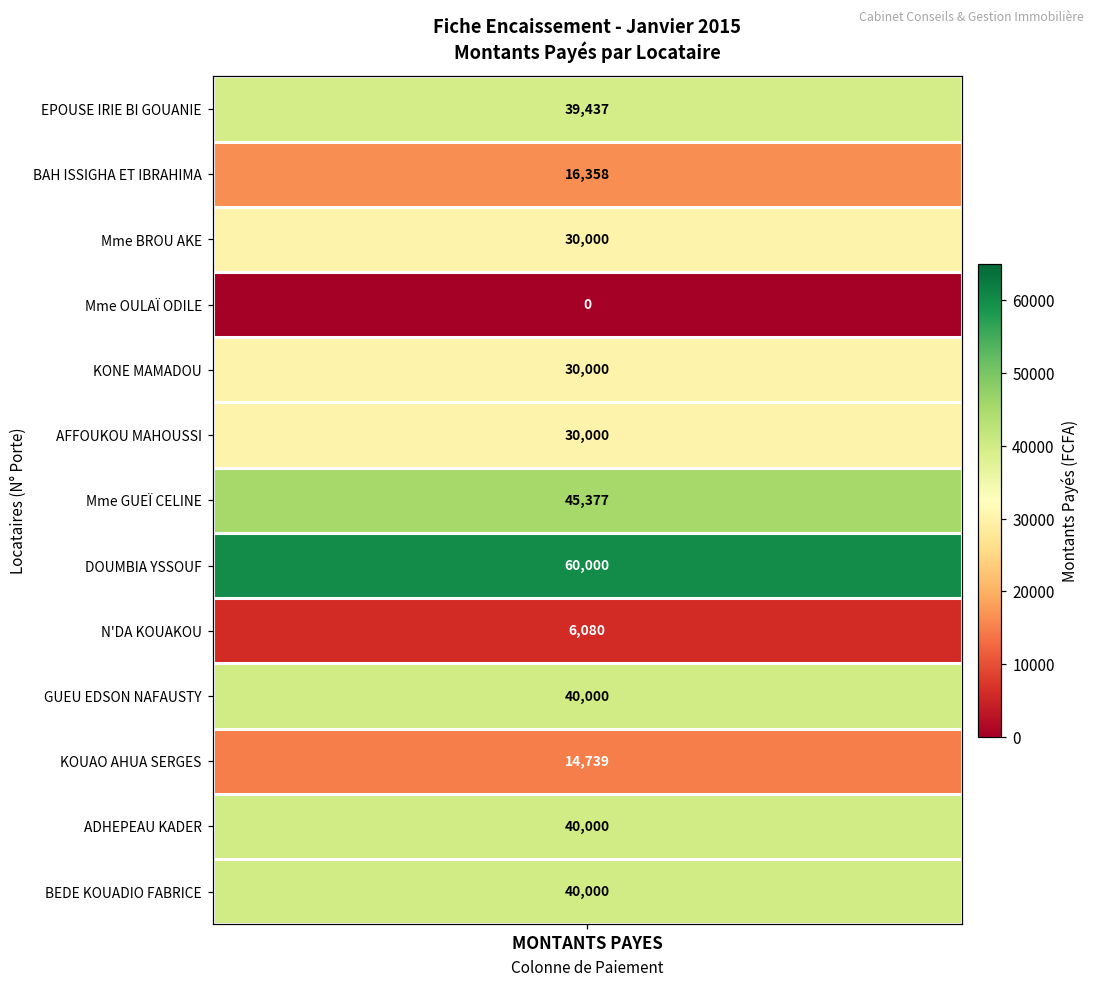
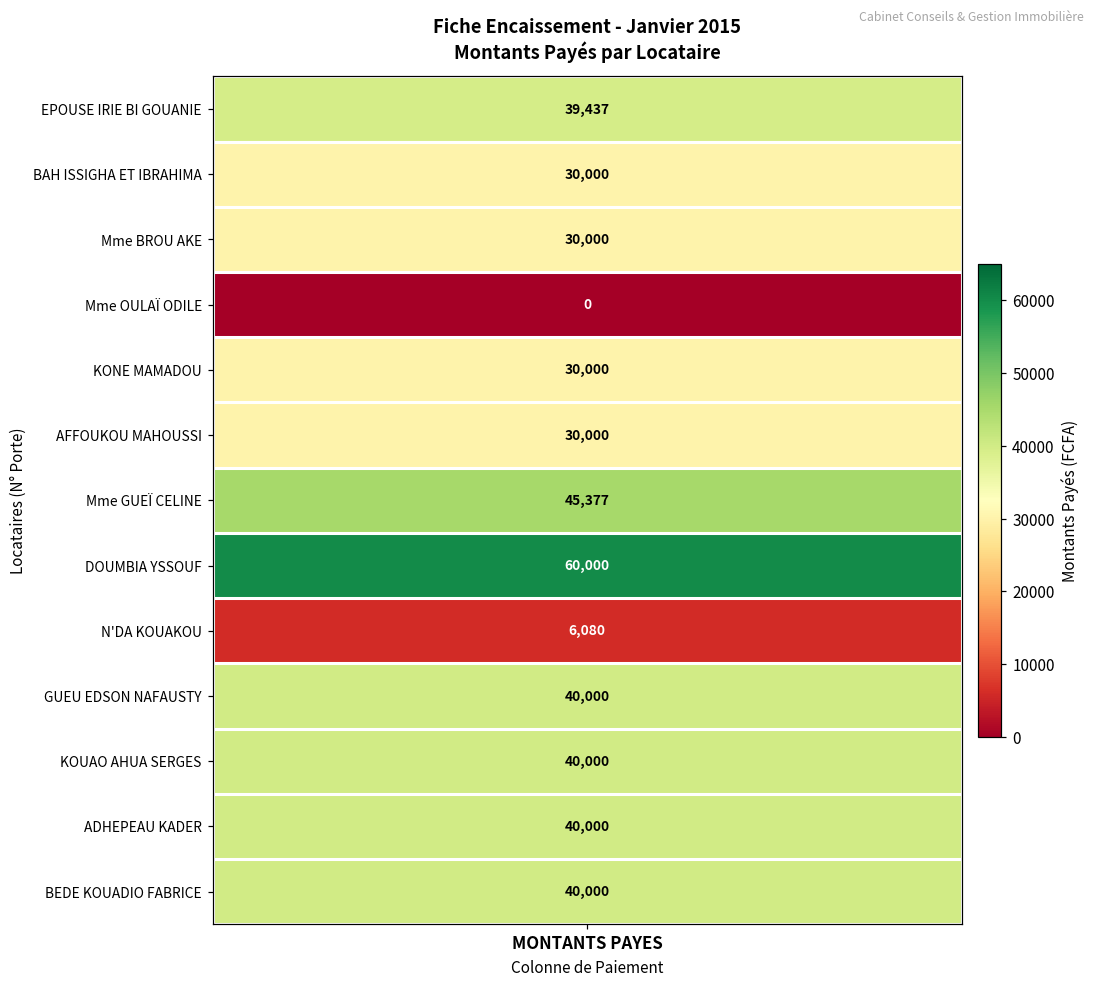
  {
    "EPOUSE IRIE BI GOUANIE": {
      "MONTANTS PAYES": "39,437"
    },
    "BAH ISSIGHA ET IBRAHIMA": {
-     "MONTANTS PAYES": "16,358"
+     "MONTANTS PAYES": "30,000"
    },
    "Mme BROU AKE": {
      "MONTANTS PAYES": "30,000"
    },
    "Mme OULAÏ ODILE": {
      "MONTANTS PAYES": "0"
    },
    "KONE MAMADOU": {
      "MONTANTS PAYES": "30,000"
    },
    "AFFOUKOU MAHOUSSI": {
      "MONTANTS PAYES": "30,000"
    },
    "Mme GUEÏ CELINE": {
      "MONTANTS PAYES": "45,377"
    },
    "DOUMBIA YSSOUF": {
      "MONTANTS PAYES": "60,000"
    },
    "N'DA KOUAKOU": {
      "MONTANTS PAYES": "6,080"
    },
    "GUEU EDSON NAFAUSTY": {
      "MONTANTS PAYES": "40,000"
    },
    "KOUAO AHUA SERGES": {
-     "MONTANTS PAYES": "14,739"
+     "MONTANTS PAYES": "40,000"
    },
    "ADHEPEAU KADER": {
      "MONTANTS PAYES": "40,000"
    },
    "BEDE KOUADIO FABRICE": {
      "MONTANTS PAYES": "40,000"
    }
  }
